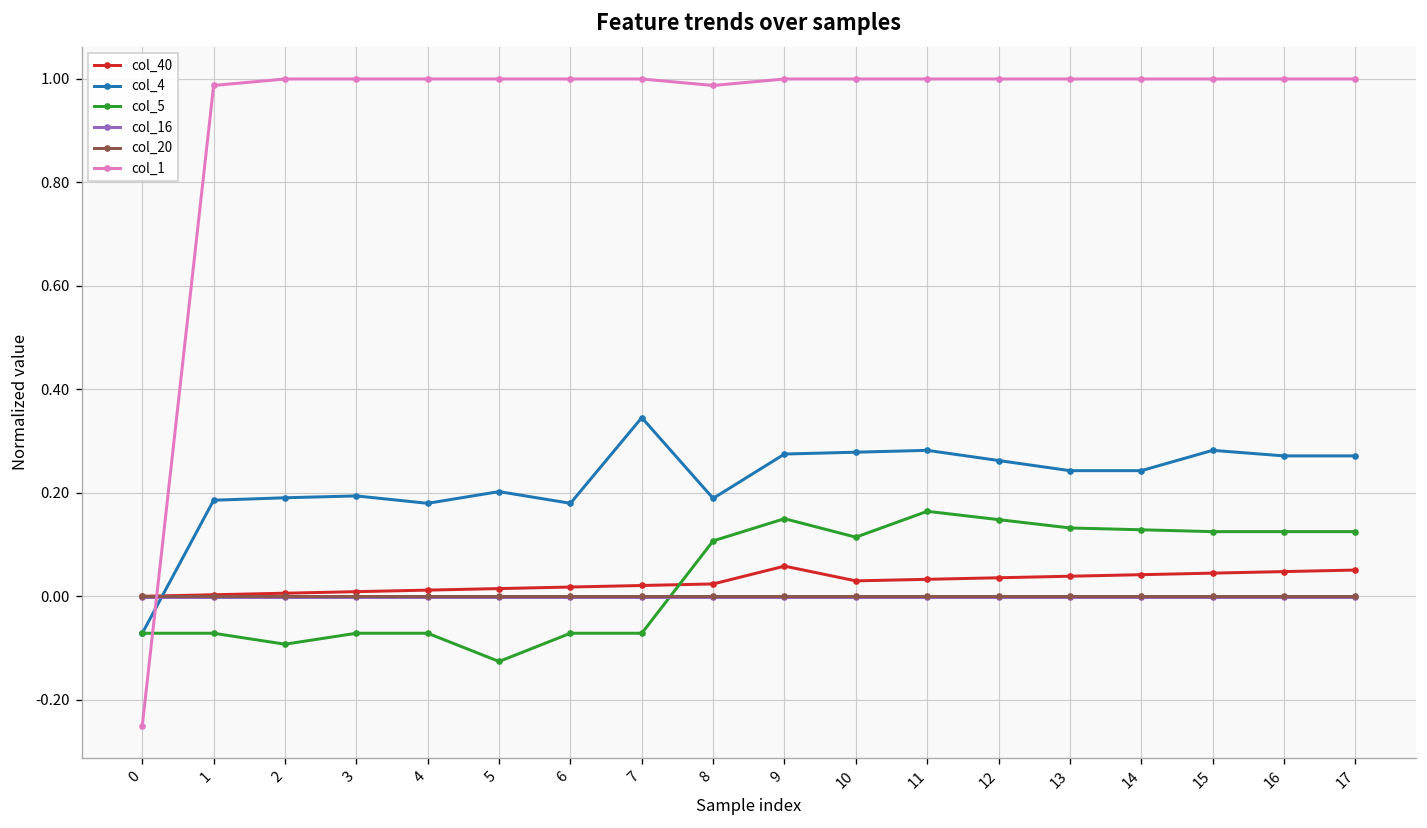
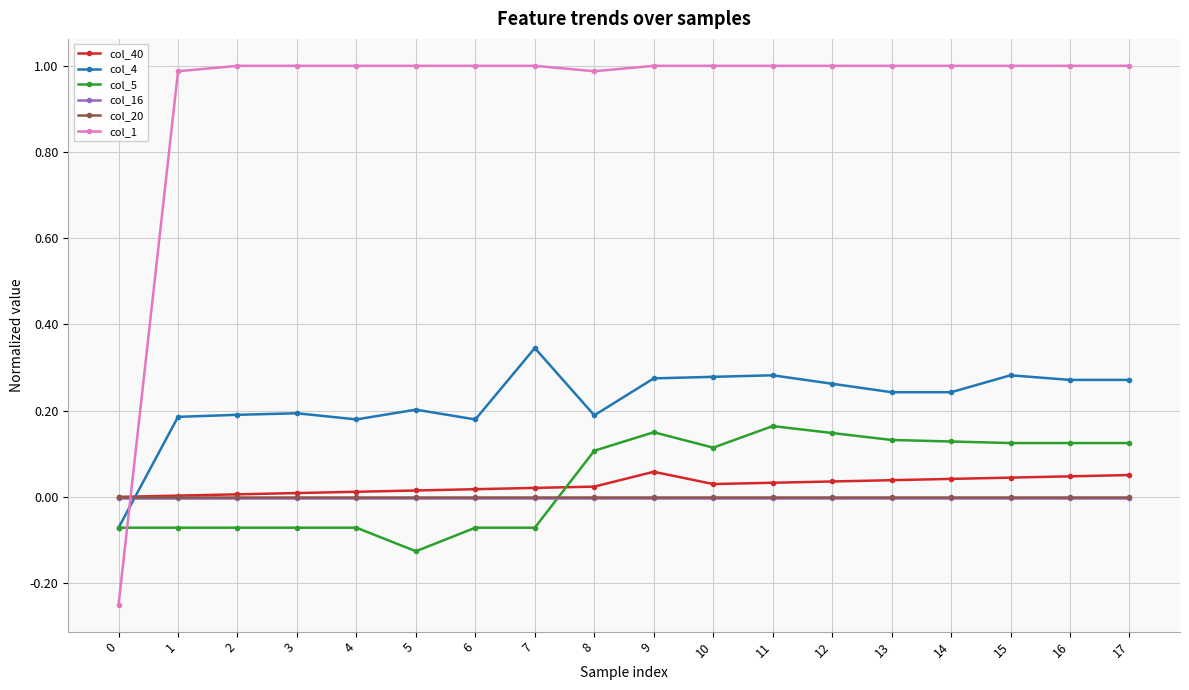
  {
    "col_40": {
      "2": 0.01,
      "3": 0.01,
      "4": 0.01,
      "5": 0.01,
      "6": 0.02,
      "7": 0.02,
      "8": 0.02,
      "9": 0.06,
      "10": 0.03,
      "11": 0.03,
      "12": 0.04,
      "13": 0.04,
      "14": 0.04,
      "15": 0.04,
      "16": 0.05,
      "17": 0.05
    },
    "col_4": {
      "1": 0.19,
      "2": 0.19,
      "3": 0.19,
      "4": 0.18,
      "5": 0.20,
      "6": 0.18,
      "7": 0.35,
      "8": 0.19,
      "9": 0.28,
      "10": 0.28,
      "11": 0.28,
      "12": 0.26,
      "13": 0.24,
      "14": 0.24,
      "15": 0.28,
      "16": 0.27,
      "17": 0.27
    },
    "col_5": {
      "1": -0.07,
-     "2": -0.09,
+     "2": -0.07,
      "3": -0.07,
      "4": -0.07,
      "5": -0.13,
      "6": -0.07,
      "7": -0.07,
      "8": 0.11,
      "9": 0.15,
      "10": 0.11,
      "11": 0.16,
      "12": 0.15,
      "13": 0.13,
      "14": 0.13,
      "15": 0.13,
      "16": 0.13,
      "17": 0.13
    },
    "col_1": {
      "0": -0.25,
      "1": 0.99,
      "2": 1.00,
      "3": 1.00,
      "4": 1.00,
      "5": 1.00,
      "6": 1.00,
      "7": 1.00,
      "8": 0.99,
      "9": 1.00,
      "10": 1.00,
      "11": 1.00,
      "12": 1.00,
      "13": 1.00,
      "14": 1.00,
      "15": 1.00,
      "16": 1.00,
      "17": 1.00
    }
  }
